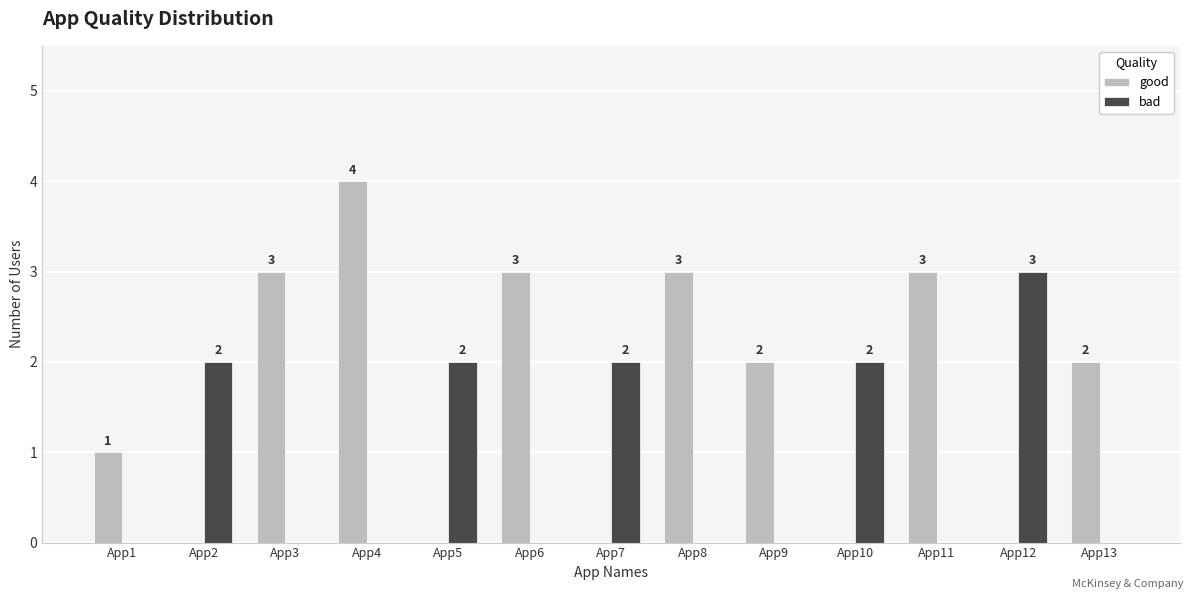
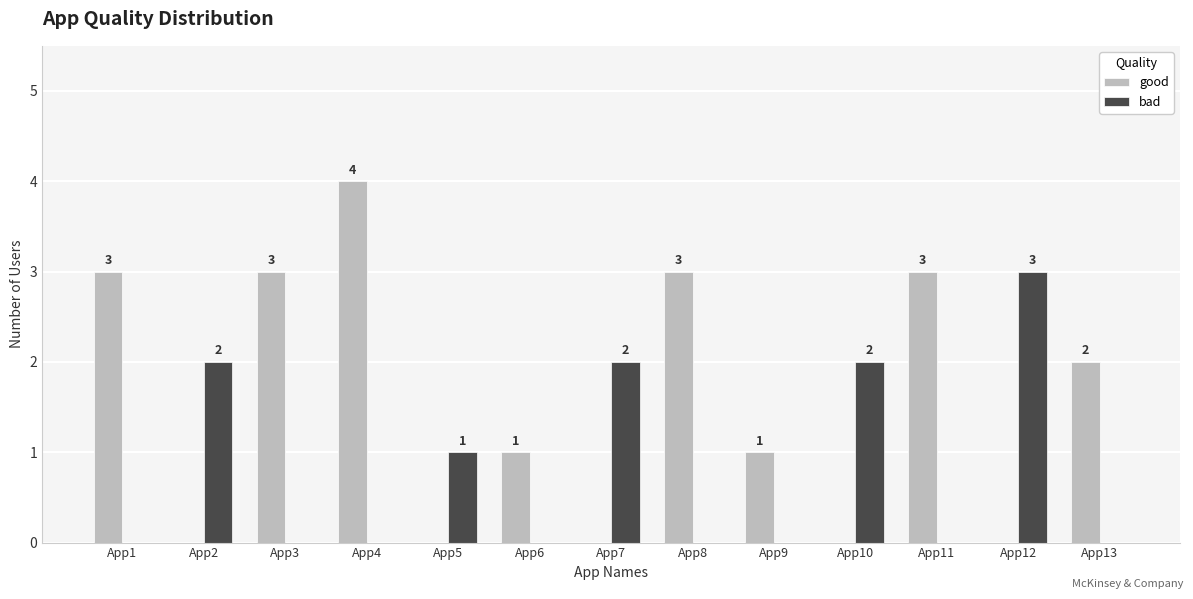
  {
    "good": {
-     "App1": 1,
+     "App1": 3,
      "App3": 3,
      "App4": 4,
-     "App6": 3,
+     "App6": 1,
      "App8": 3,
-     "App9": 2,
+     "App9": 1,
      "App11": 3,
      "App13": 2
    },
    "bad": {
      "App2": 2,
-     "App5": 2,
+     "App5": 1,
      "App7": 2,
      "App10": 2,
      "App12": 3
    }
  }
